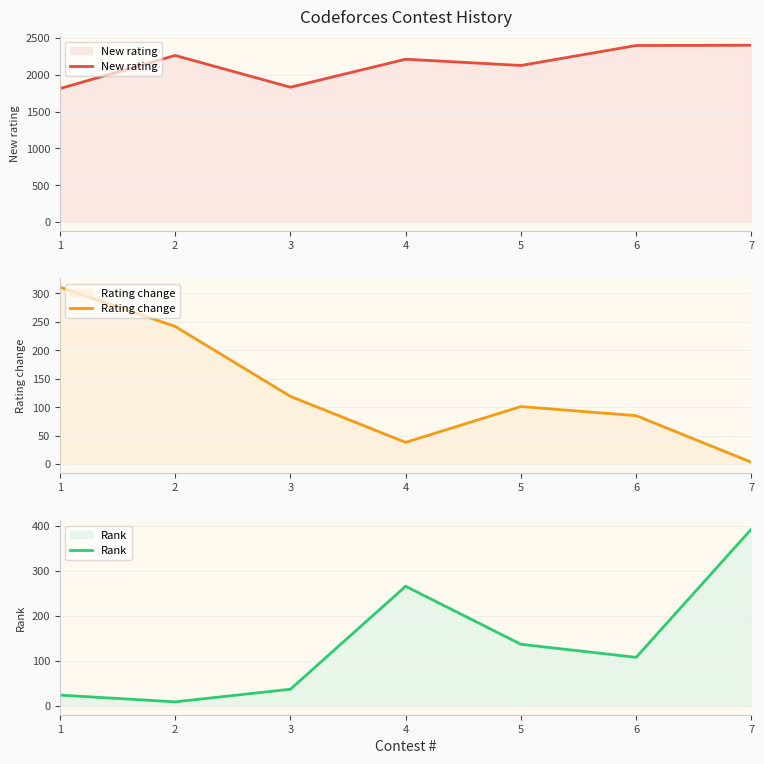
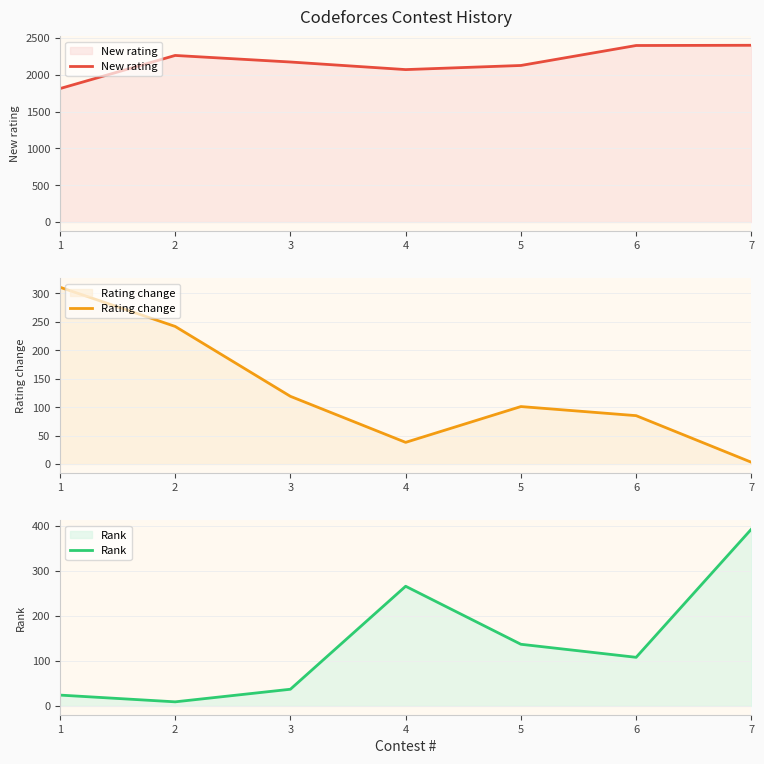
  {
    "Codeforces Contest History": {
      "1": 1800,
      "2": 2300,
-     "3": 1800,
-     "4": 2200,
+     "3": 2200,
+     "4": 2100,
      "5": 2100,
      "6": 2400,
      "7": 2400
    }
  }
